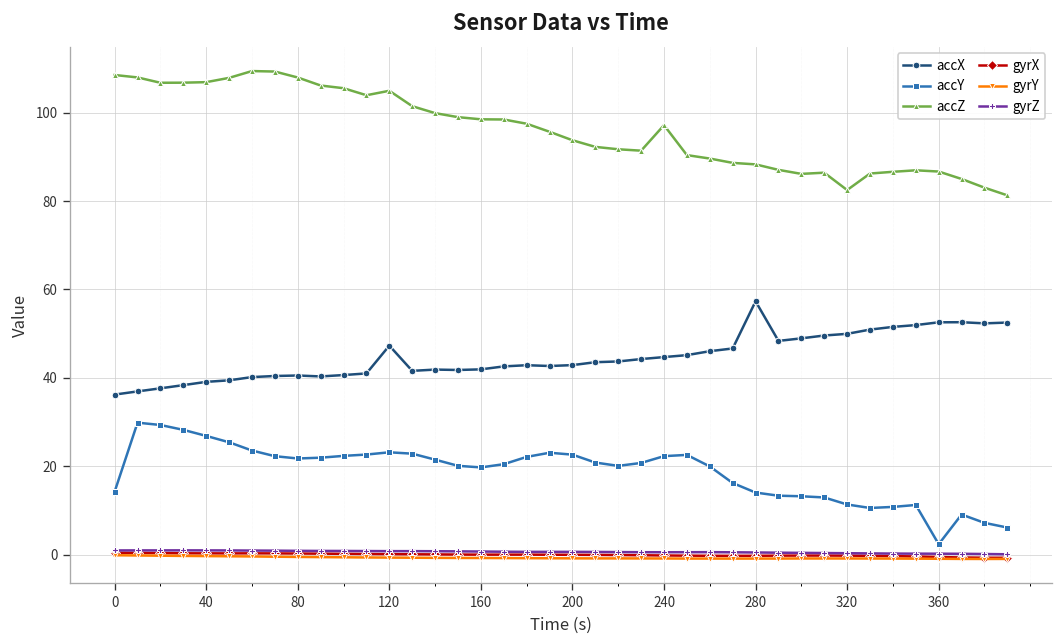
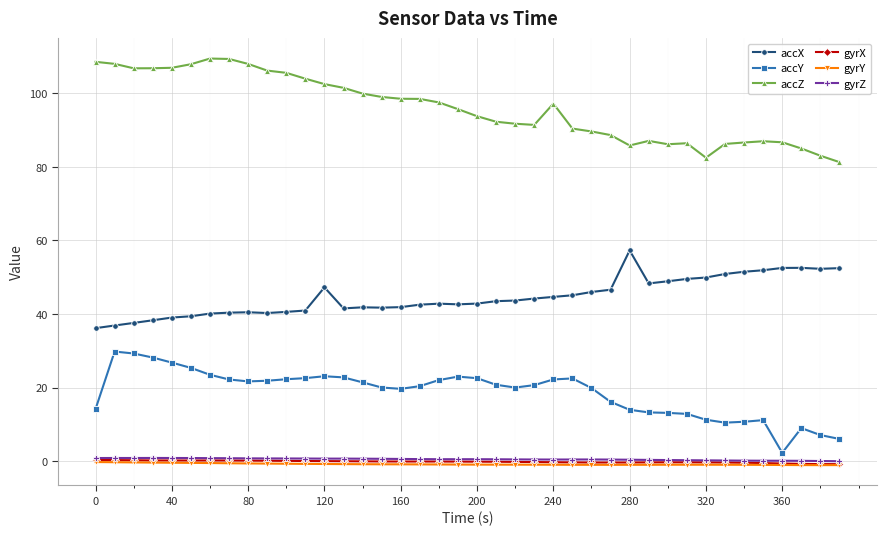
  {
    "accX": {
      "0": 36,
      "40": 39,
      "80": 41,
      "120": 47,
      "160": 42,
      "200": 43,
      "240": 45,
      "280": 57,
      "320": 50,
      "360": 53
    },
    "accY": {
      "0": 14,
      "40": 27,
      "80": 22,
      "120": 23,
      "160": 20,
      "200": 23,
      "240": 22,
      "280": 14,
      "320": 11,
      "360": 2
    },
    "accZ": {
      "0": 109,
      "40": 107,
      "80": 108,
-     "120": 105,
+     "120": 102,
      "160": 98,
      "200": 94,
      "240": 97,
-     "280": 88,
+     "280": 86,
      "320": 82,
      "360": 87
    },
    "gyrX": {
      "160": 0
    },
    "gyrY": {
      "80": -1,
      "120": -1,
      "160": -1,
      "200": -1
    },
    "gyrZ": {
      "160": 1,
      "240": 1,
      "280": 0,
      "360": 0
    }
  }
